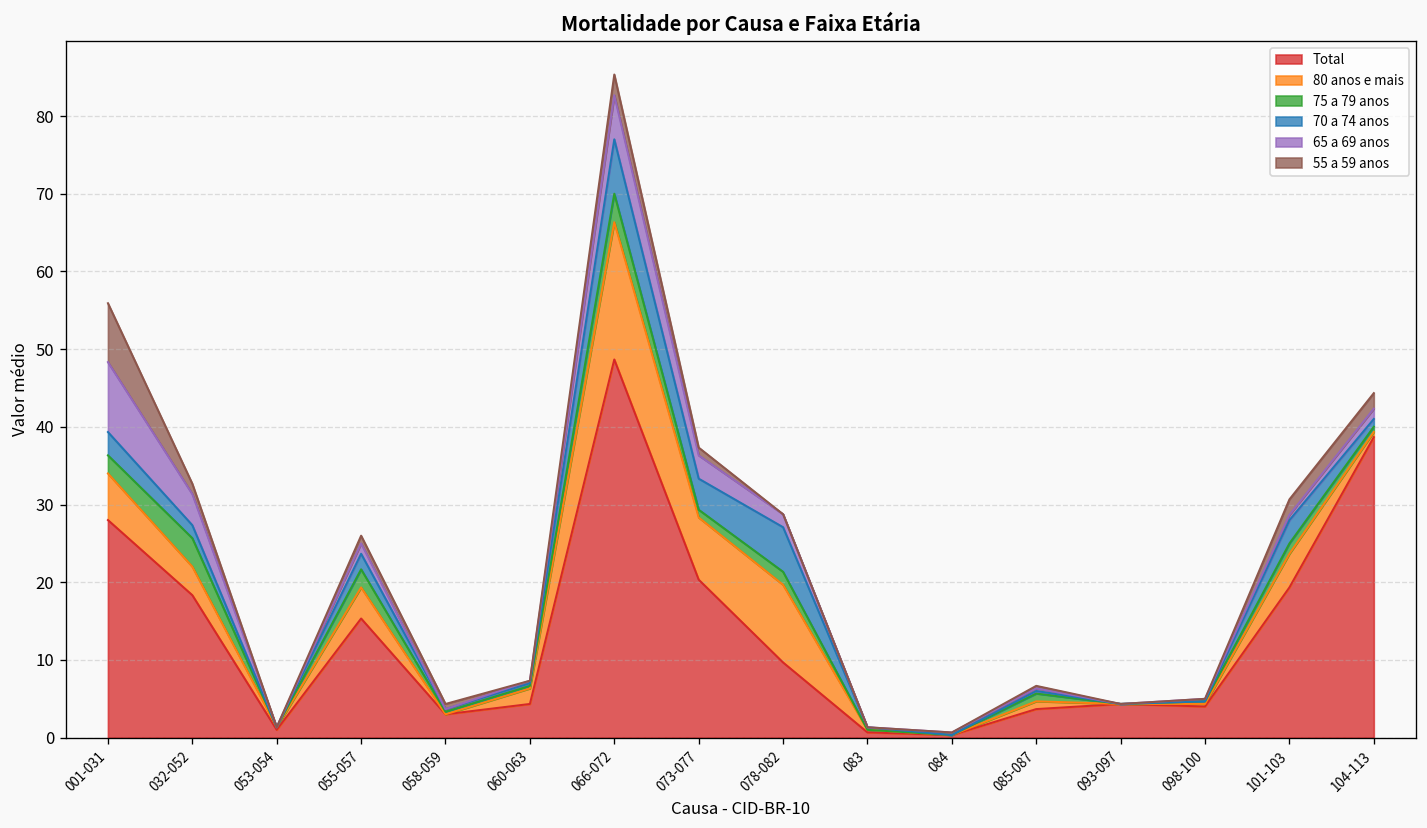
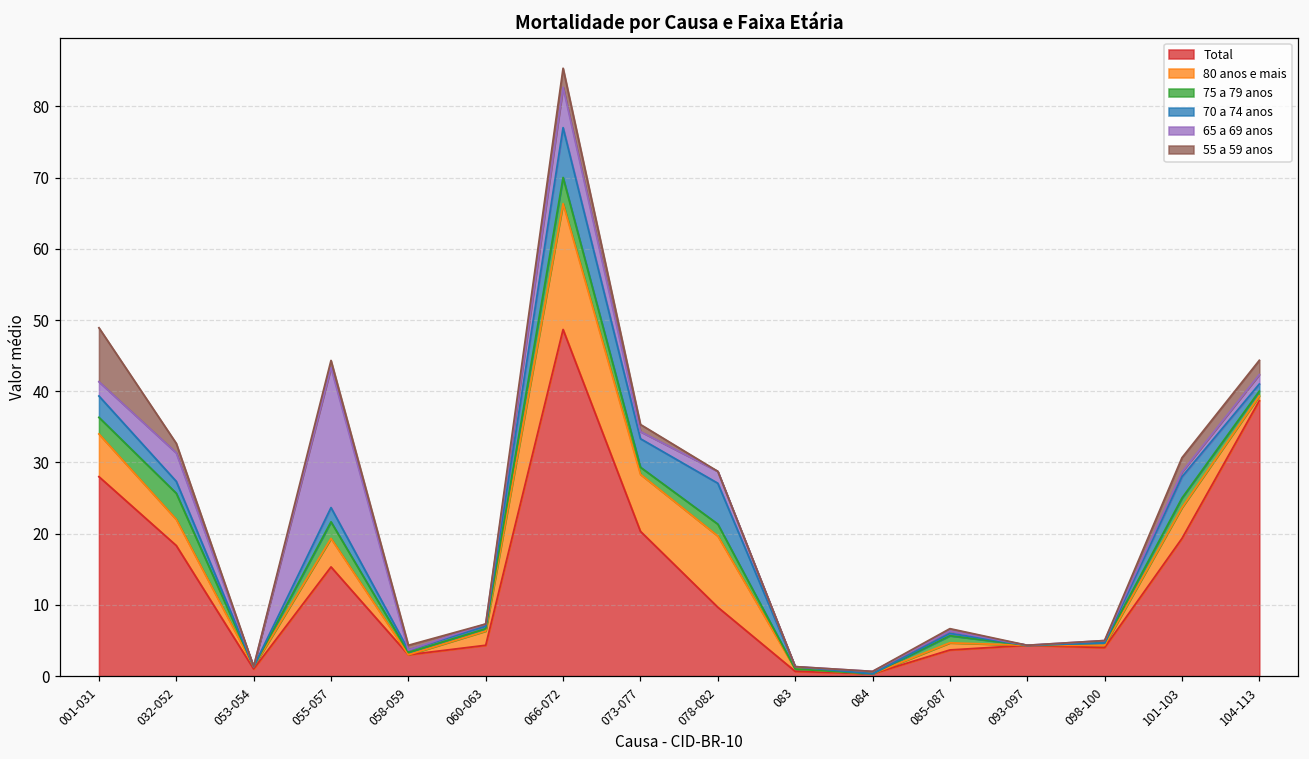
  {
    "Total": {
      "001-031": 28,
      "032-052": 18,
      "055-057": 15,
      "060-063": 4,
      "066-072": 49,
      "073-077": 20,
      "078-082": 10,
      "085-087": 4,
      "101-103": 19,
      "104-113": 39
    },
    "80 anos e mais": {
      "001-031": 6,
      "032-052": 4,
      "055-057": 4,
      "066-072": 18,
      "073-077": 8,
      "078-082": 10,
      "085-087": 1,
      "101-103": 4,
      "104-113": 1
    },
    "75 a 79 anos": {
      "001-031": 2,
      "032-052": 4,
      "055-057": 2,
      "066-072": 4,
      "073-077": 1,
      "078-082": 2,
      "101-103": 1,
      "104-113": 1
    },
    "70 a 74 anos": {
      "001-031": 3,
      "032-052": 2,
      "055-057": 2,
      "066-072": 7,
      "073-077": 4,
      "078-082": 6,
      "101-103": 3,
      "104-113": 1
    },
    "65 a 69 anos": {
-     "001-031": 9,
+     "001-031": 2,
      "032-052": 4,
-     "055-057": 1,
+     "055-057": 20,
      "066-072": 6,
-     "073-077": 3,
+     "073-077": 1,
      "101-103": 1,
      "104-113": 1
    },
    "55 a 59 anos": {
      "001-031": 8,
      "032-052": 1,
      "055-057": 1,
      "058-059": 1,
      "066-072": 3,
      "073-077": 1,
      "101-103": 2,
      "104-113": 2
    }
  }
